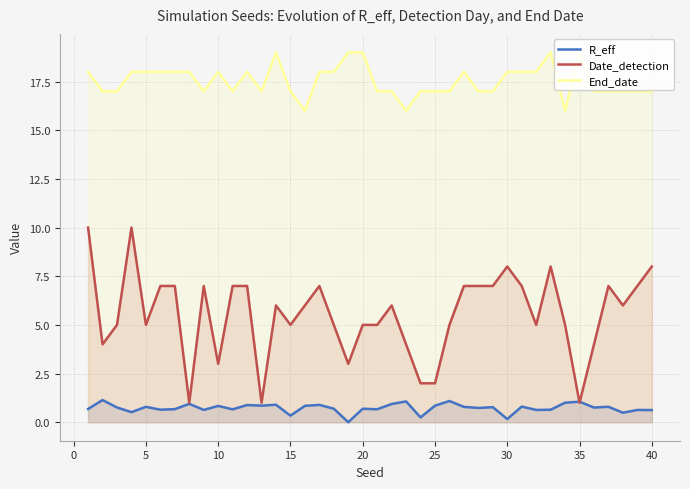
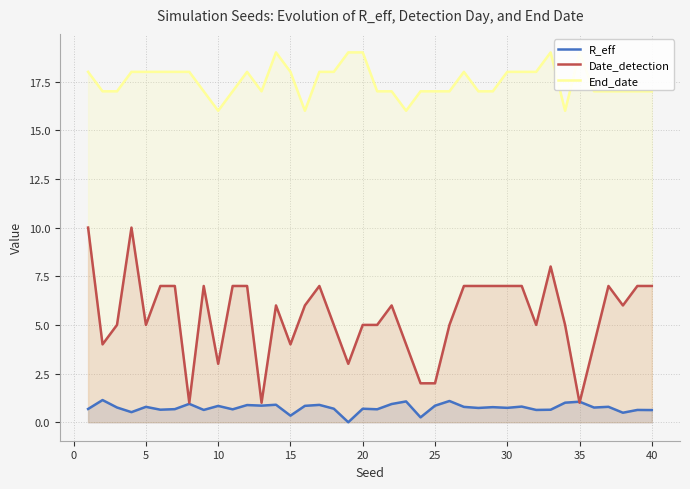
  {
    "R_eff": {
      "5": 0.8,
      "10": 0.8,
      "15": 0.3,
      "20": 0.7,
      "25": 0.8,
-     "30": 0.2,
+     "30": 0.7,
      "40": 0.6
    },
    "Date_detection": {
      "5": 5,
      "10": 3,
-     "15": 5,
+     "15": 4,
      "20": 5,
      "25": 2,
-     "30": 8,
-     "40": 8
+     "30": 7,
+     "40": 7
    },
    "End_date": {
      "5": 18,
-     "10": 18,
-     "15": 17,
+     "10": 16,
+     "15": 18,
      "20": 19,
      "25": 17,
      "30": 18,
      "40": 17
    }
  }
